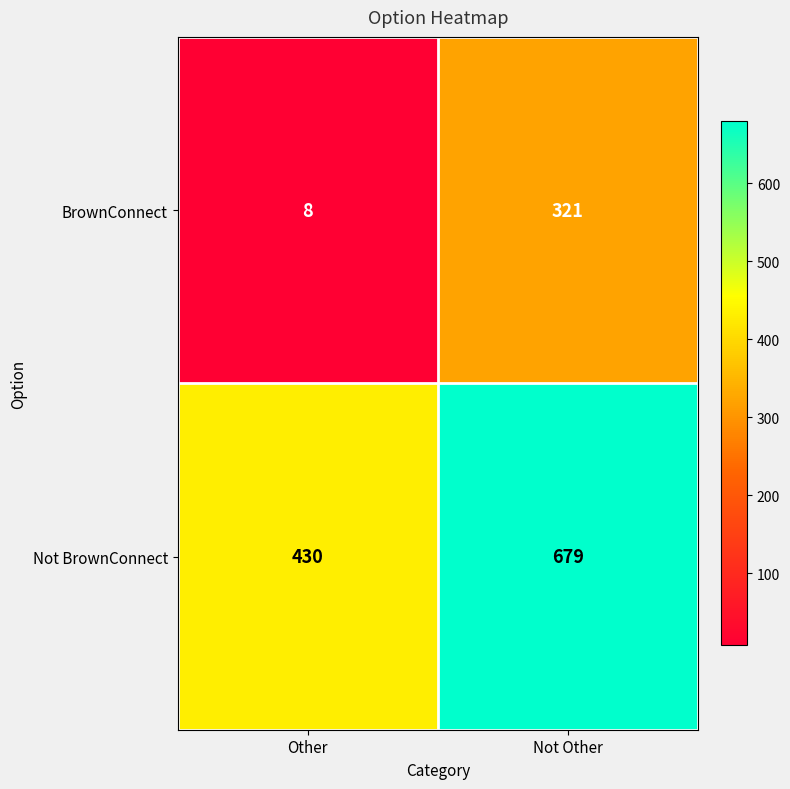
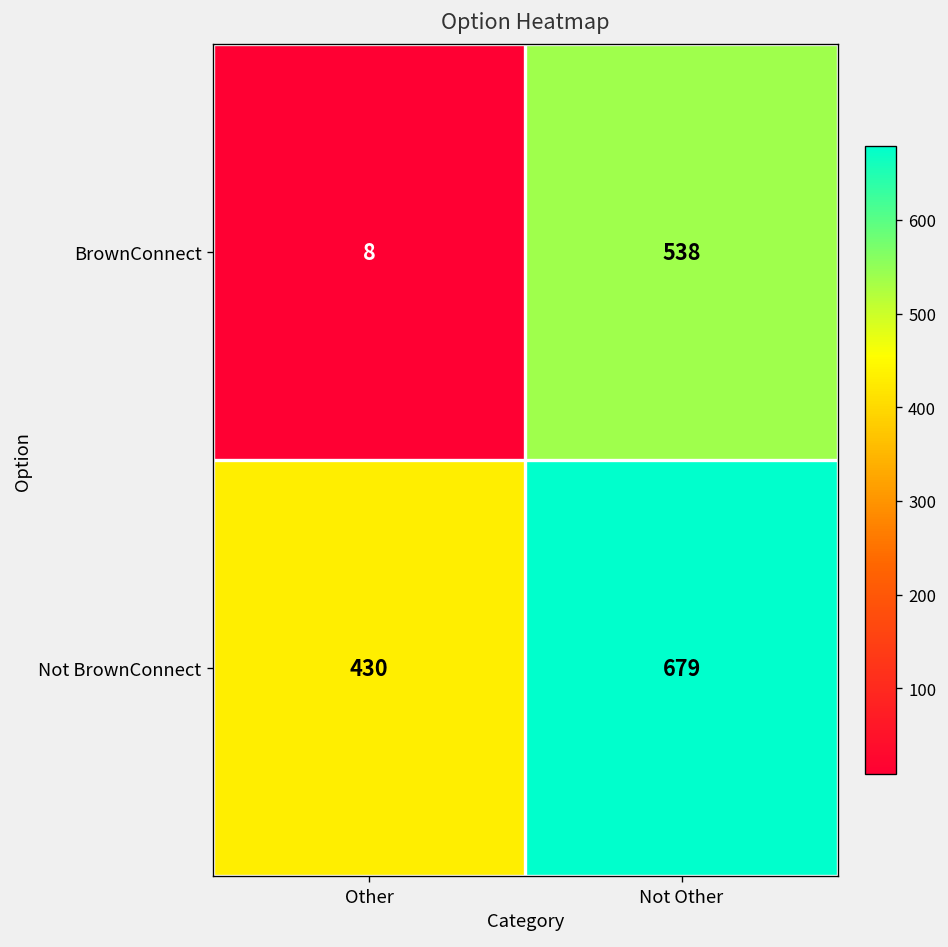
  {
    "BrownConnect": {
      "Other": 8,
-     "Not Other": 321
+     "Not Other": 538
    },
    "Not BrownConnect": {
      "Other": 430,
      "Not Other": 679
    }
  }
